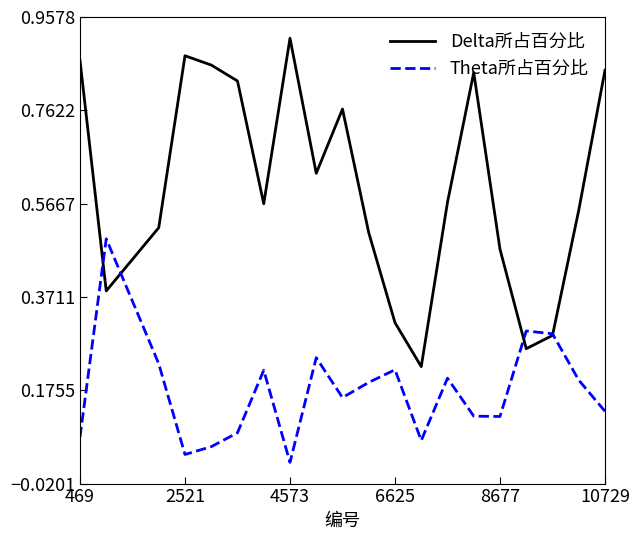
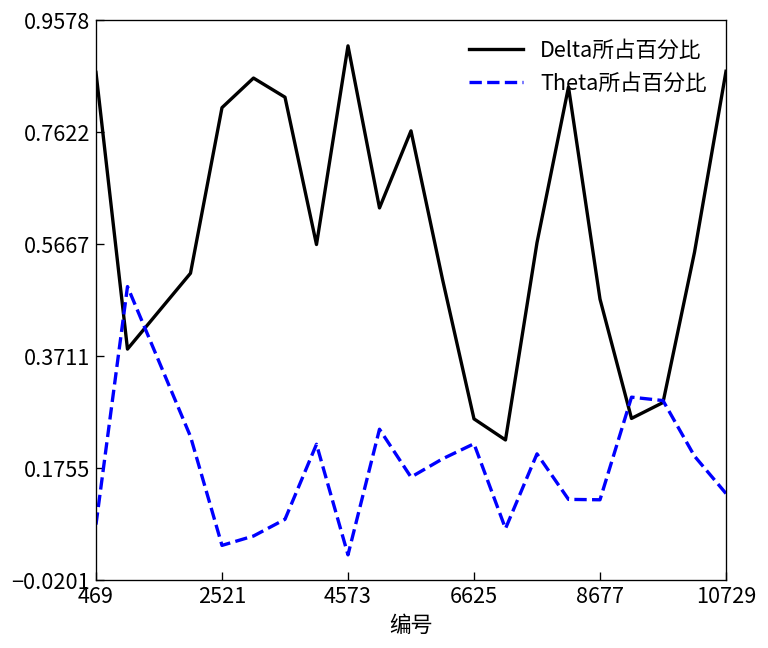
  {
    "Delta所占百分比": {
      "469": 0.87,
-     "2521": 0.88,
+     "2521": 0.81,
      "4573": 0.91,
-     "6625": 0.32,
+     "6625": 0.26,
      "8677": 0.47,
-     "10729": 0.85
+     "10729": 0.87
    },
    "Theta所占百分比": {
      "469": 0.08,
      "2521": 0.04,
      "4573": 0.02,
      "6625": 0.22,
      "8677": 0.12,
      "10729": 0.13
    }
  }
